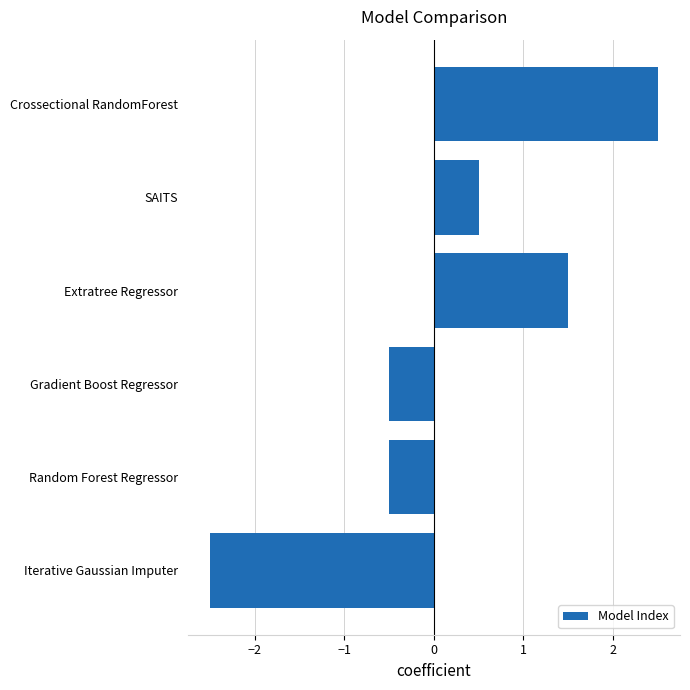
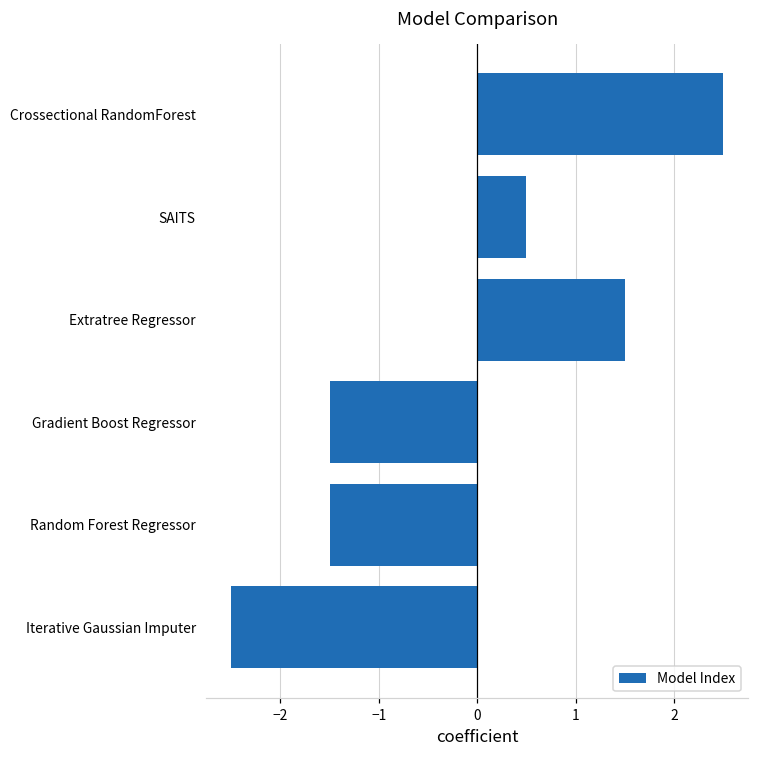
  {
    "Crossectional RandomForest": 2.5,
    "SAITS": 0.5,
    "Extratree Regressor": 1.5,
-   "Gradient Boost Regressor": -0.5,
-   "Random Forest Regressor": -0.5,
+   "Gradient Boost Regressor": -1.5,
+   "Random Forest Regressor": -1.5,
    "Iterative Gaussian Imputer": -2.5
  }
